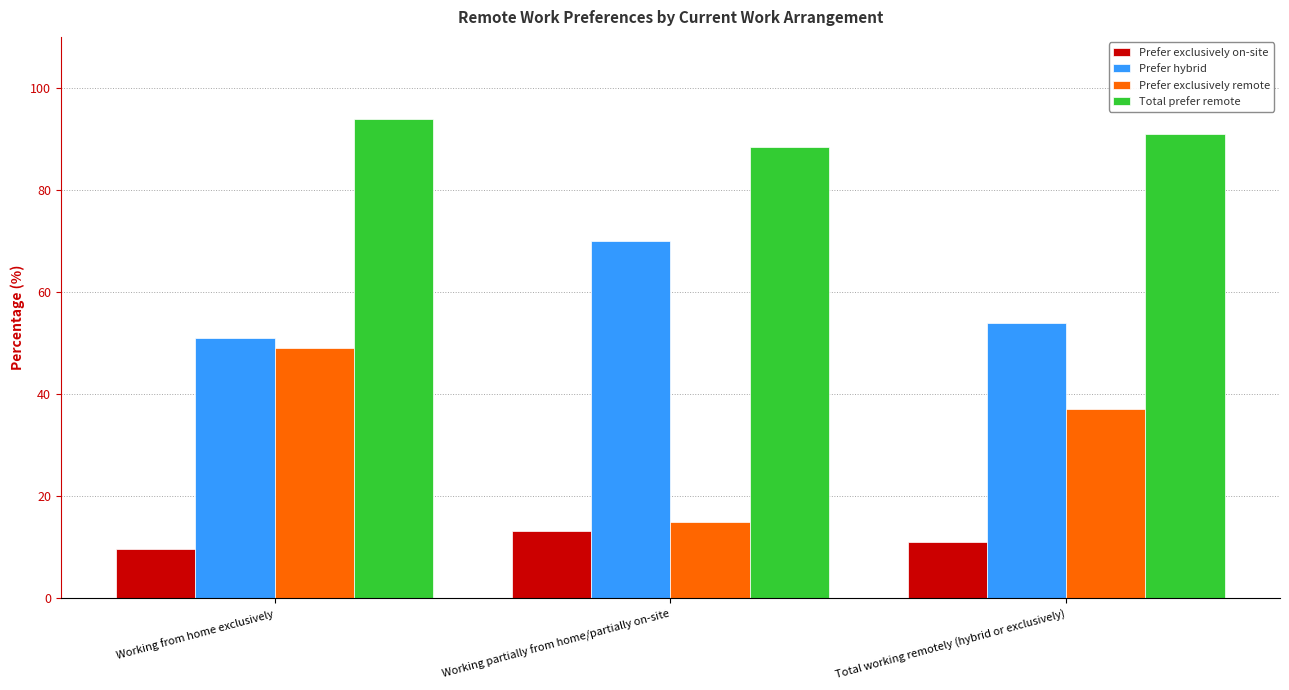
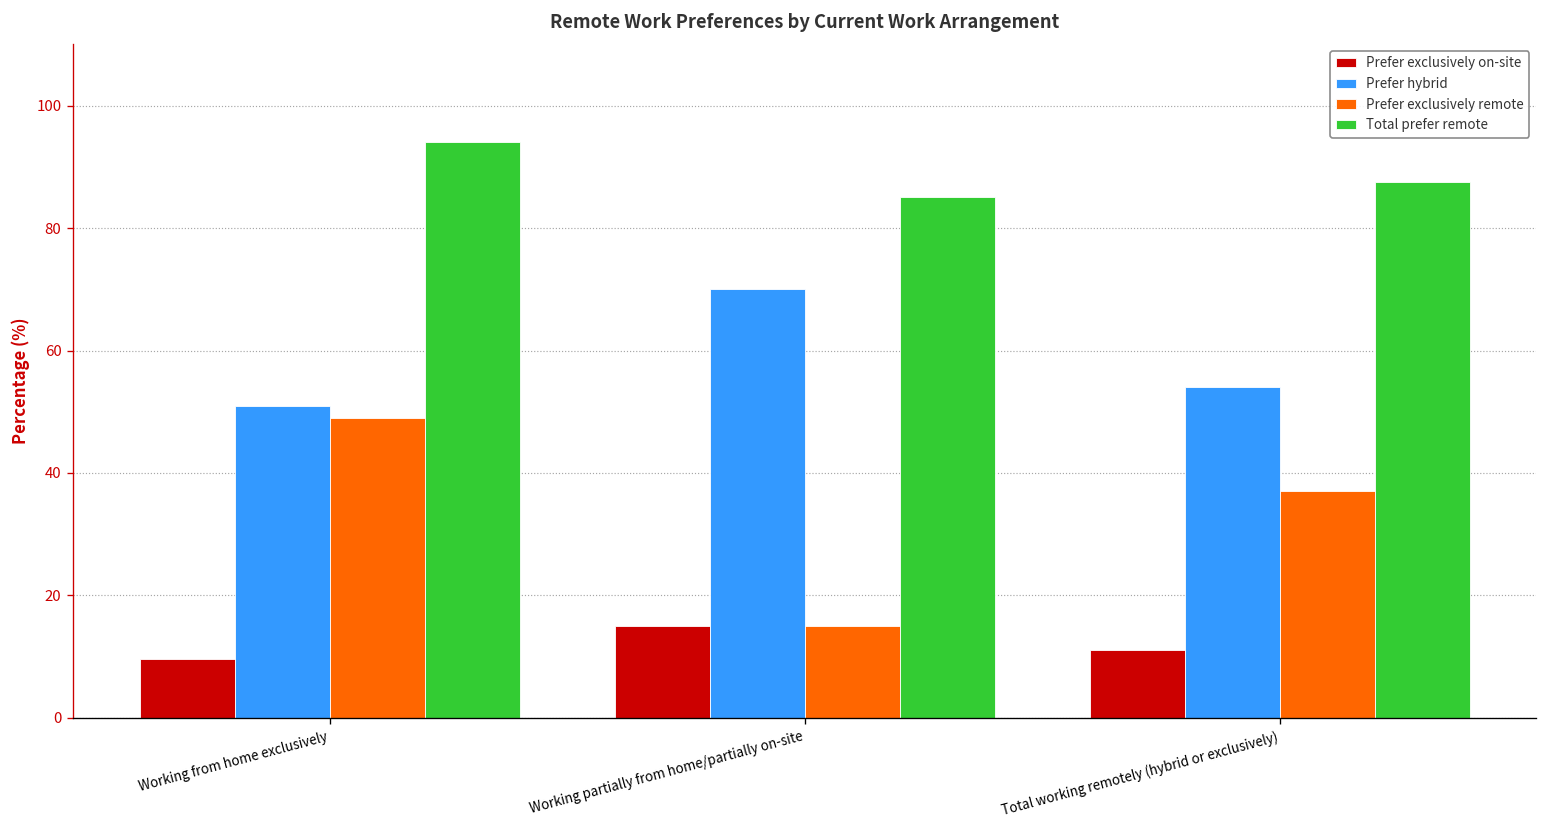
  {
    "Prefer exclusively on-site": {
      "Working from home exclusively": 10,
-     "Working partially from home/partially on-site": 13,
+     "Working partially from home/partially on-site": 15,
      "Total working remotely (hybrid or exclusively)": 11
    },
    "Prefer hybrid": {
      "Working from home exclusively": 51,
      "Working partially from home/partially on-site": 70,
      "Total working remotely (hybrid or exclusively)": 54
    },
    "Prefer exclusively remote": {
      "Working from home exclusively": 49,
      "Working partially from home/partially on-site": 15,
      "Total working remotely (hybrid or exclusively)": 37
    },
    "Total prefer remote": {
      "Working from home exclusively": 94,
-     "Working partially from home/partially on-site": 89,
-     "Total working remotely (hybrid or exclusively)": 91
+     "Working partially from home/partially on-site": 85,
+     "Total working remotely (hybrid or exclusively)": 88
    }
  }
